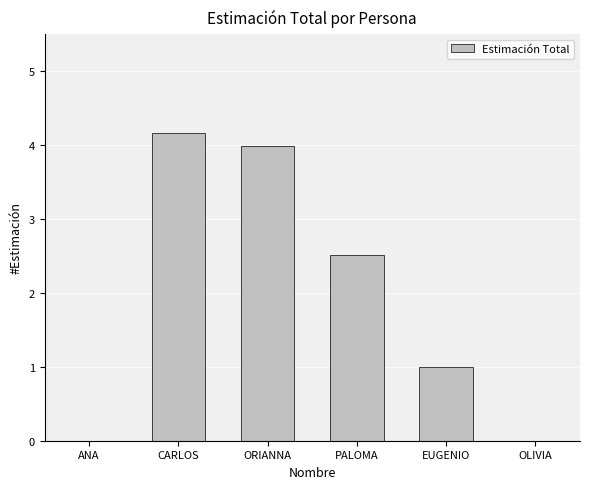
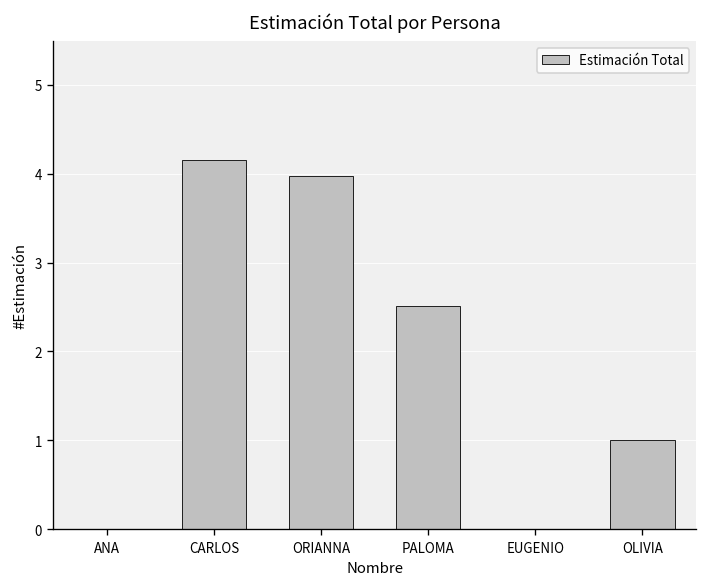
  {
    "ANA": 0,
    "CARLOS": 4.2,
    "ORIANNA": 4,
    "PALOMA": 2.5,
-   "EUGENIO": 1,
-   "OLIVIA": 0
+   "EUGENIO": 0,
+   "OLIVIA": 1
  }
